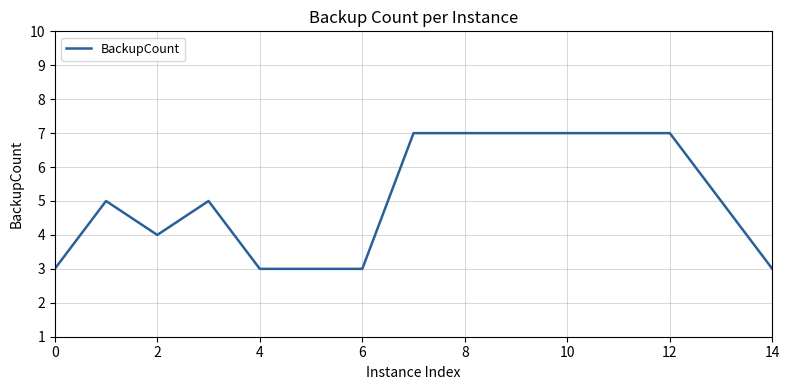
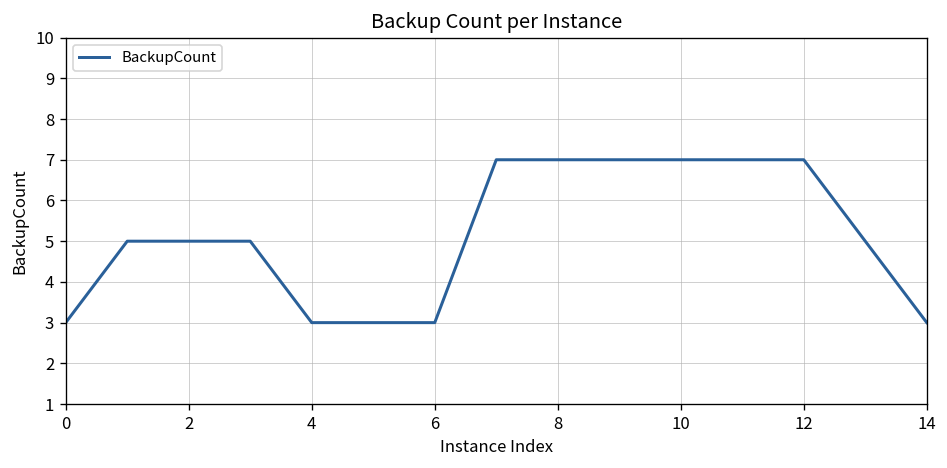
  {
    "0": 3,
-   "2": 4,
+   "2": 5,
    "4": 3,
    "6": 3,
    "8": 7,
    "10": 7,
    "12": 7,
    "14": 3
  }
